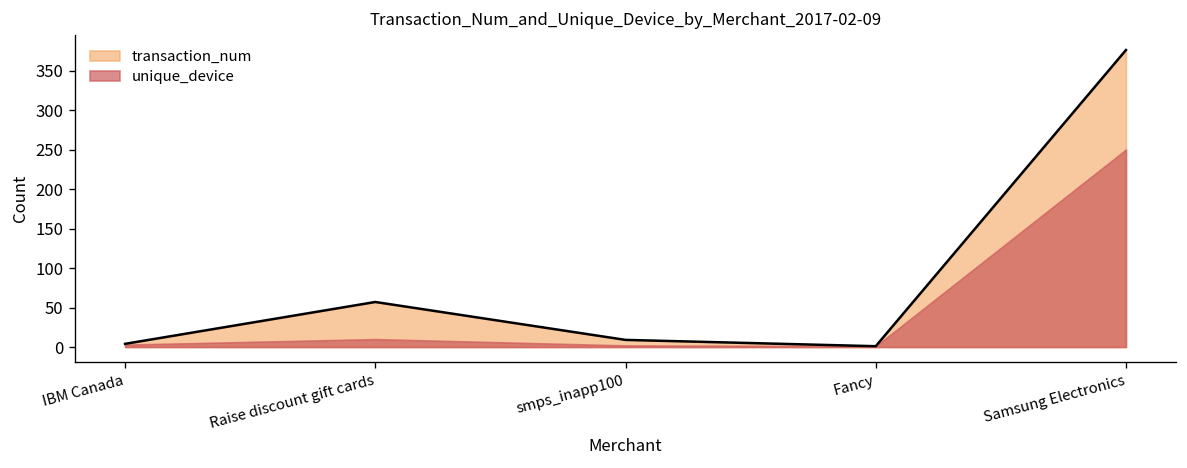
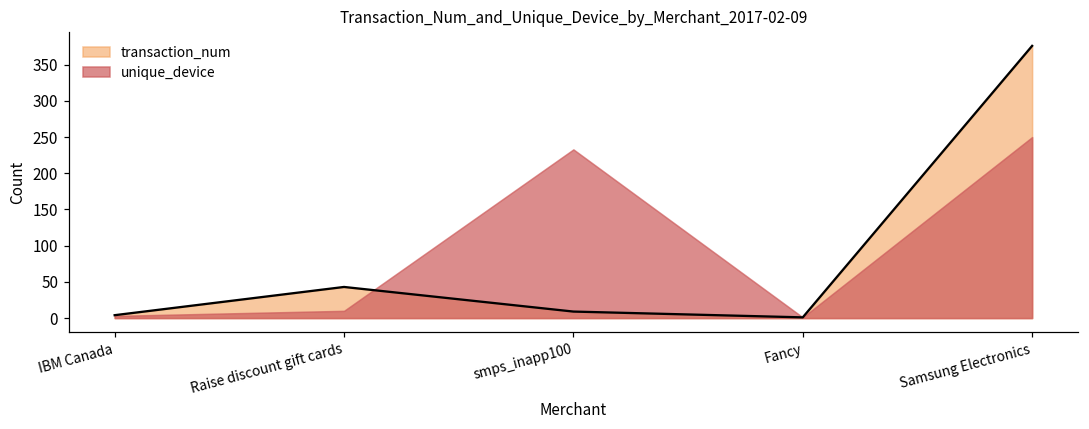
  {
    "transaction_num": {
-     "Raise discount gift cards": 60,
+     "Raise discount gift cards": 40,
      "smps_inapp100": 10,
      "Samsung Electronics": 380
    },
    "unique_device": {
      "Raise discount gift cards": 10,
-     "smps_inapp100": 0,
+     "smps_inapp100": 230,
      "Samsung Electronics": 250
    }
  }
